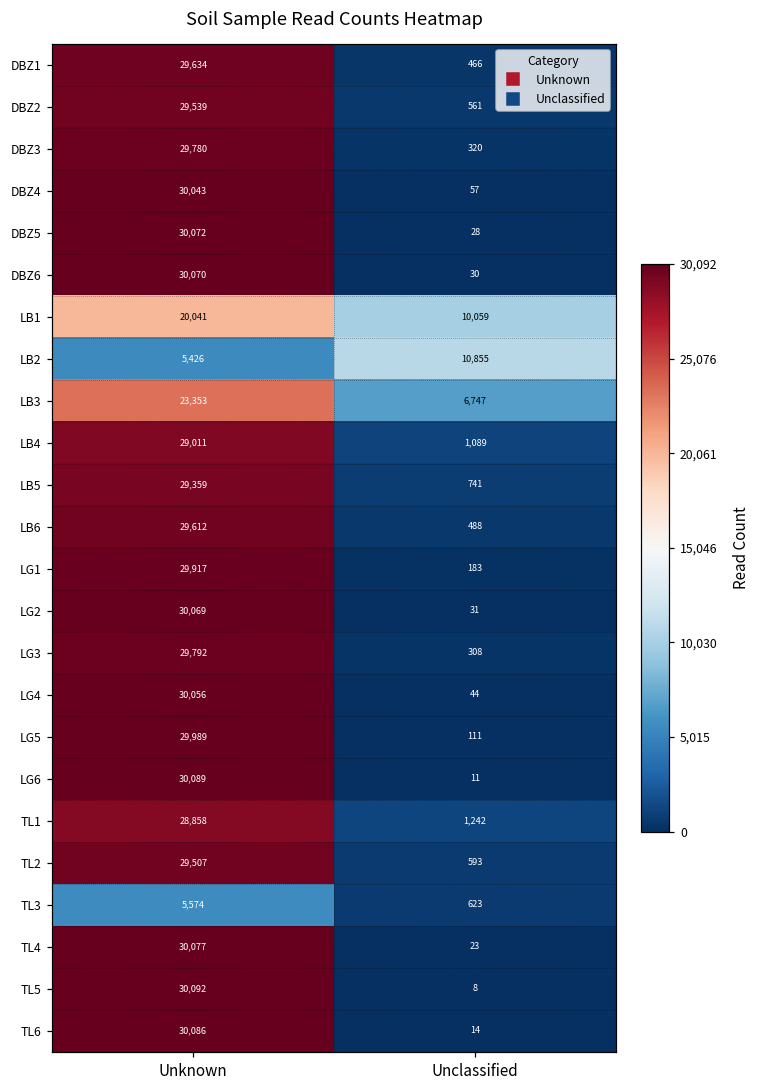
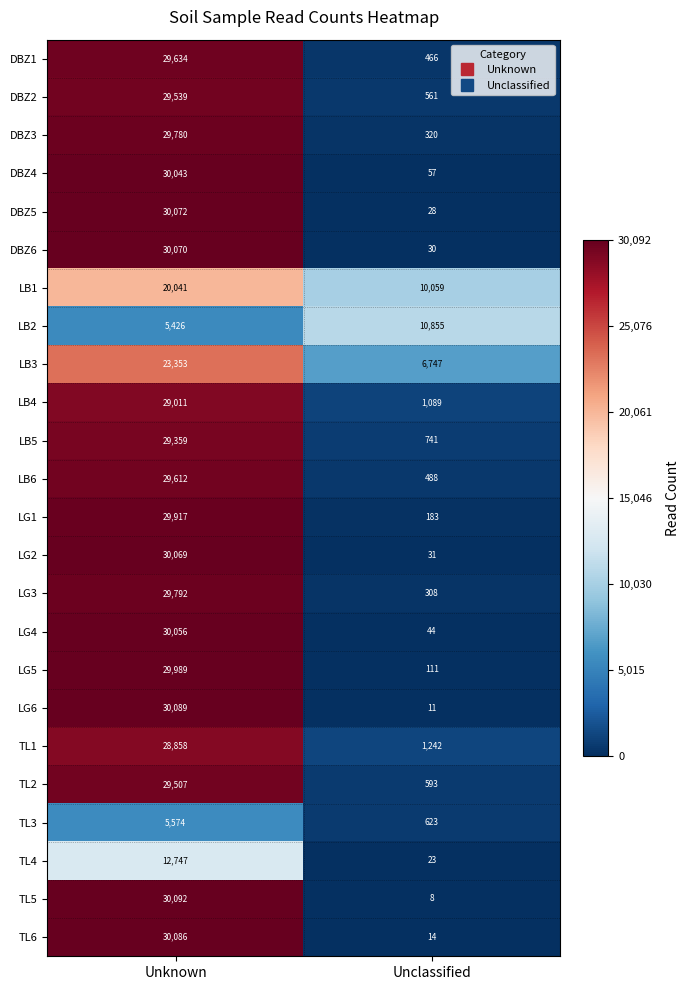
  {
    "DBZ1": {
      "Unknown": "29,634",
      "Unclassified": "466"
    },
    "DBZ2": {
      "Unknown": "29,539",
      "Unclassified": "561"
    },
    "DBZ3": {
      "Unknown": "29,780",
      "Unclassified": "320"
    },
    "DBZ4": {
      "Unknown": "30,043",
      "Unclassified": "57"
    },
    "DBZ5": {
      "Unknown": "30,072",
      "Unclassified": "28"
    },
    "DBZ6": {
      "Unknown": "30,070",
      "Unclassified": "30"
    },
    "LB1": {
      "Unknown": "20,041",
      "Unclassified": "10,059"
    },
    "LB2": {
      "Unknown": "5,426",
      "Unclassified": "10,855"
    },
    "LB3": {
      "Unknown": "23,353",
      "Unclassified": "6,747"
    },
    "LB4": {
      "Unknown": "29,011",
      "Unclassified": "1,089"
    },
    "LB5": {
      "Unknown": "29,359",
      "Unclassified": "741"
    },
    "LB6": {
      "Unknown": "29,612",
      "Unclassified": "488"
    },
    "LG1": {
      "Unknown": "29,917",
      "Unclassified": "183"
    },
    "LG2": {
      "Unknown": "30,069",
      "Unclassified": "31"
    },
    "LG3": {
      "Unknown": "29,792",
      "Unclassified": "308"
    },
    "LG4": {
      "Unknown": "30,056",
      "Unclassified": "44"
    },
    "LG5": {
      "Unknown": "29,989",
      "Unclassified": "111"
    },
    "LG6": {
      "Unknown": "30,089",
      "Unclassified": "11"
    },
    "TL1": {
      "Unknown": "28,858",
      "Unclassified": "1,242"
    },
    "TL2": {
      "Unknown": "29,507",
      "Unclassified": "593"
    },
    "TL3": {
      "Unknown": "5,574",
      "Unclassified": "623"
    },
    "TL4": {
-     "Unknown": "30,077",
+     "Unknown": "12,747",
      "Unclassified": "23"
    },
    "TL5": {
      "Unknown": "30,092",
      "Unclassified": "8"
    },
    "TL6": {
      "Unknown": "30,086",
      "Unclassified": "14"
    }
  }
